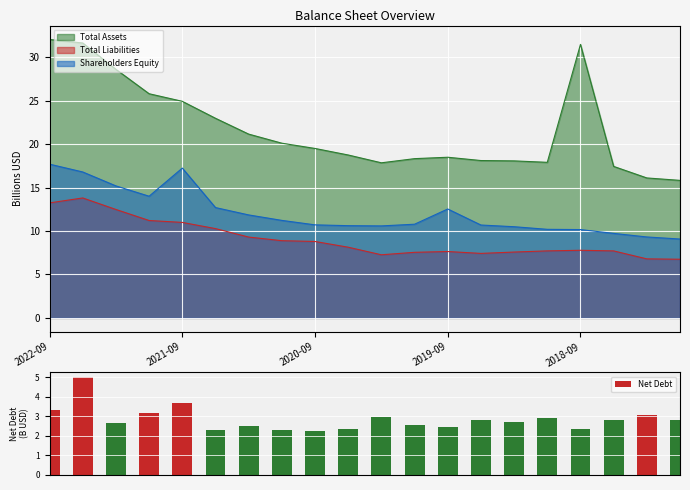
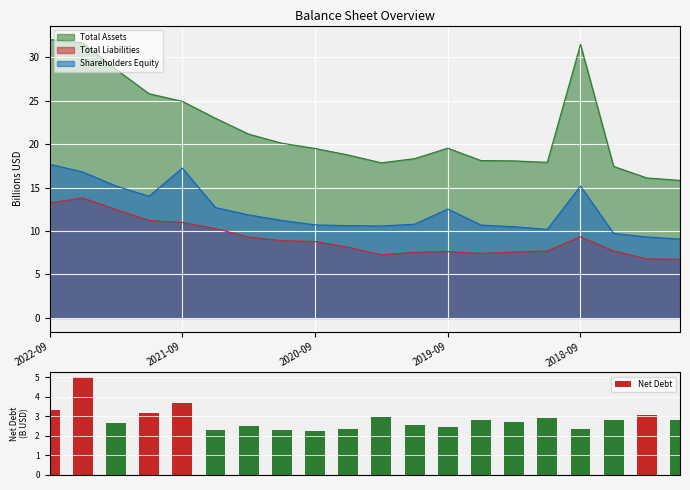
  {
    "Balance Sheet Overview": {
      "Total Assets": {
        "2022-09": 32,
        "2021-09": 25,
        "2020-09": 20,
-       "2019-09": 19,
+       "2019-09": 20,
        "2018-09": 32
      },
      "Total Liabilities": {
        "2022-09": 13,
        "2021-09": 11,
        "2020-09": 9,
        "2019-09": 8,
-       "2018-09": 8
+       "2018-09": 9
      },
      "Shareholders Equity": {
        "2022-09": 18,
        "2021-09": 17,
        "2020-09": 11,
        "2019-09": 13,
-       "2018-09": 10
+       "2018-09": 15
      }
    }
  }
